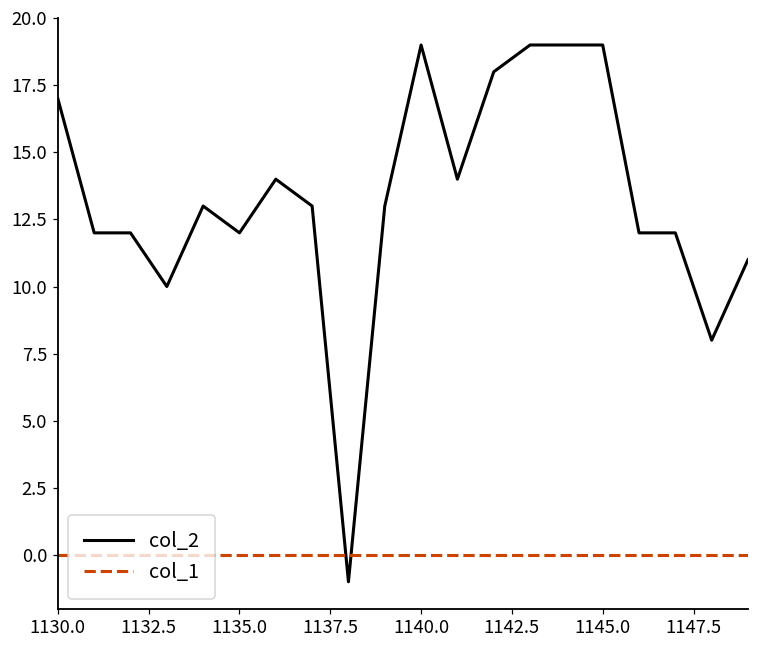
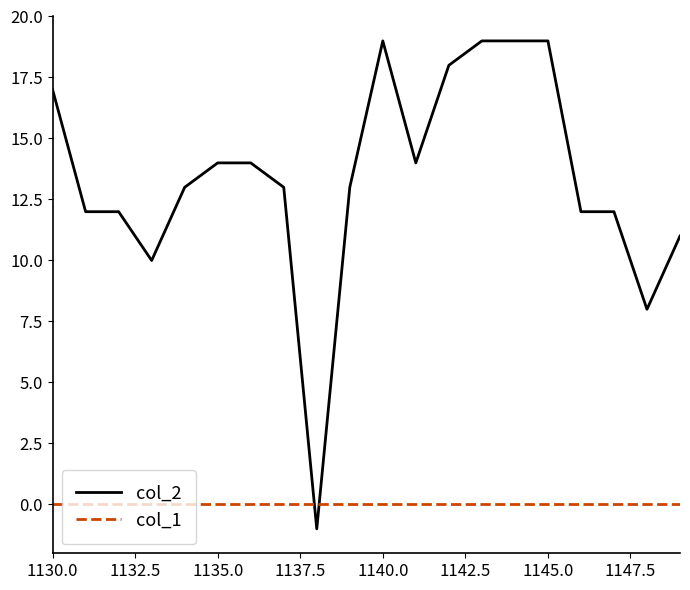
  {
    "col_2": {
      "1130.0": 17,
-     "1135.0": 12,
+     "1135.0": 14,
      "1140.0": 19,
      "1145.0": 19
    },
    "col_1": {
      "1130.0": 0,
      "1135.0": 0,
      "1140.0": 0,
      "1145.0": 0
    }
  }
